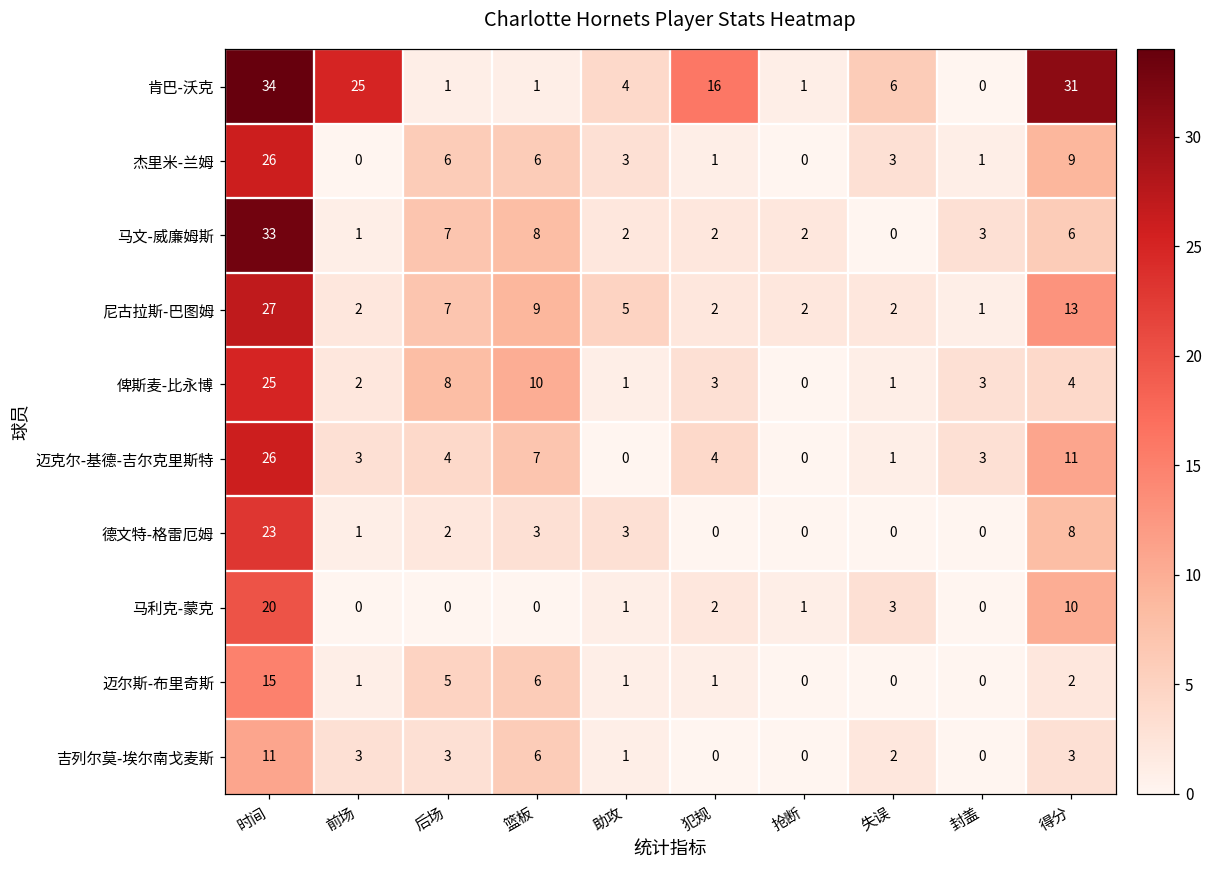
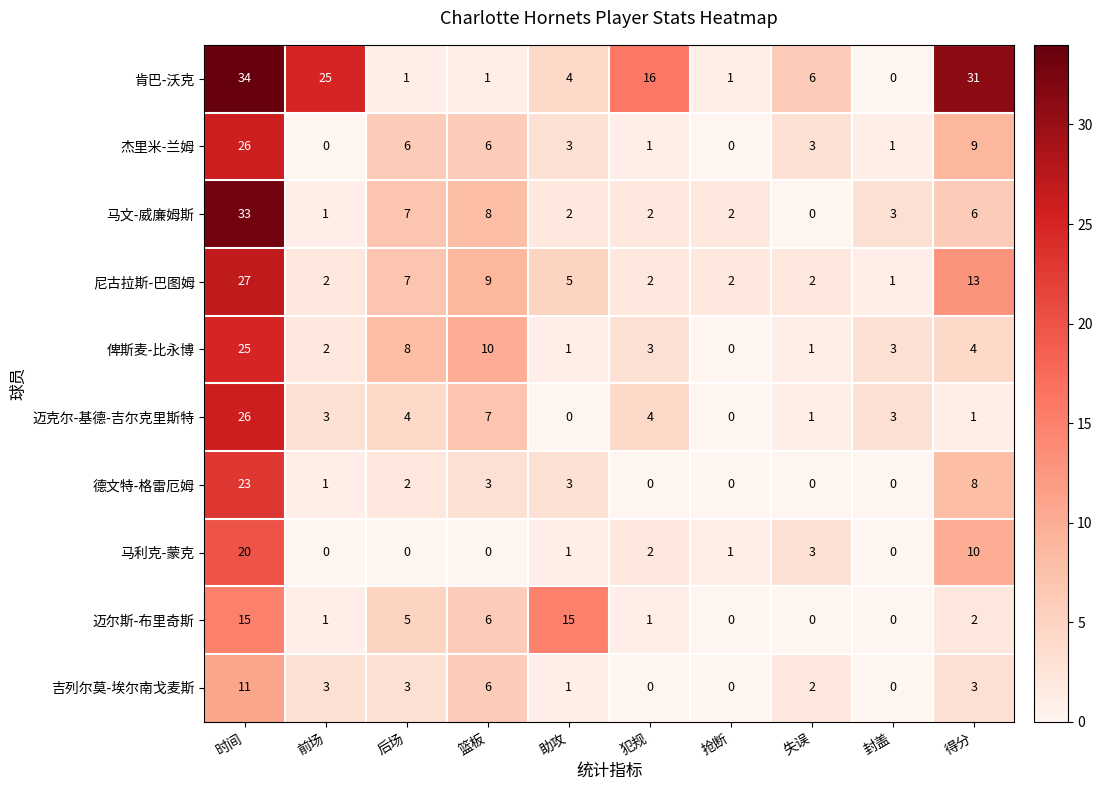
  {
    "肯巴-沃克": {
      "时间": 34,
      "前场": 25,
      "后场": 1,
      "篮板": 1,
      "助攻": 4,
      "犯规": 16,
      "抢断": 1,
      "失误": 6,
      "封盖": 0,
      "得分": 31
    },
    "杰里米-兰姆": {
      "时间": 26,
      "前场": 0,
      "后场": 6,
      "篮板": 6,
      "助攻": 3,
      "犯规": 1,
      "抢断": 0,
      "失误": 3,
      "封盖": 1,
      "得分": 9
    },
    "马文-威廉姆斯": {
      "时间": 33,
      "前场": 1,
      "后场": 7,
      "篮板": 8,
      "助攻": 2,
      "犯规": 2,
      "抢断": 2,
      "失误": 0,
      "封盖": 3,
      "得分": 6
    },
    "尼古拉斯-巴图姆": {
      "时间": 27,
      "前场": 2,
      "后场": 7,
      "篮板": 9,
      "助攻": 5,
      "犯规": 2,
      "抢断": 2,
      "失误": 2,
      "封盖": 1,
      "得分": 13
    },
    "俾斯麦-比永博": {
      "时间": 25,
      "前场": 2,
      "后场": 8,
      "篮板": 10,
      "助攻": 1,
      "犯规": 3,
      "抢断": 0,
      "失误": 1,
      "封盖": 3,
      "得分": 4
    },
    "迈克尔-基德-吉尔克里斯特": {
      "时间": 26,
      "前场": 3,
      "后场": 4,
      "篮板": 7,
      "助攻": 0,
      "犯规": 4,
      "抢断": 0,
      "失误": 1,
      "封盖": 3,
-     "得分": 11
+     "得分": 1
    },
    "德文特-格雷厄姆": {
      "时间": 23,
      "前场": 1,
      "后场": 2,
      "篮板": 3,
      "助攻": 3,
      "犯规": 0,
      "抢断": 0,
      "失误": 0,
      "封盖": 0,
      "得分": 8
    },
    "马利克-蒙克": {
      "时间": 20,
      "前场": 0,
      "后场": 0,
      "篮板": 0,
      "助攻": 1,
      "犯规": 2,
      "抢断": 1,
      "失误": 3,
      "封盖": 0,
      "得分": 10
    },
    "迈尔斯-布里奇斯": {
      "时间": 15,
      "前场": 1,
      "后场": 5,
      "篮板": 6,
-     "助攻": 1,
+     "助攻": 15,
      "犯规": 1,
      "抢断": 0,
      "失误": 0,
      "封盖": 0,
      "得分": 2
    },
    "吉列尔莫-埃尔南戈麦斯": {
      "时间": 11,
      "前场": 3,
      "后场": 3,
      "篮板": 6,
      "助攻": 1,
      "犯规": 0,
      "抢断": 0,
      "失误": 2,
      "封盖": 0,
      "得分": 3
    }
  }
